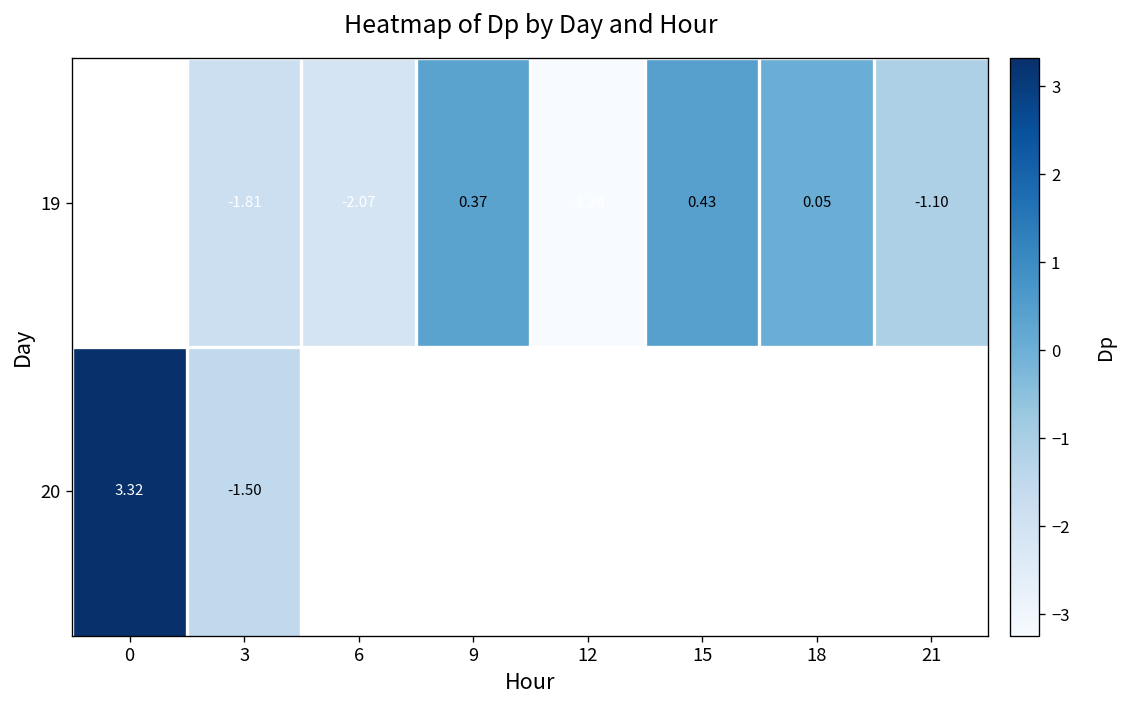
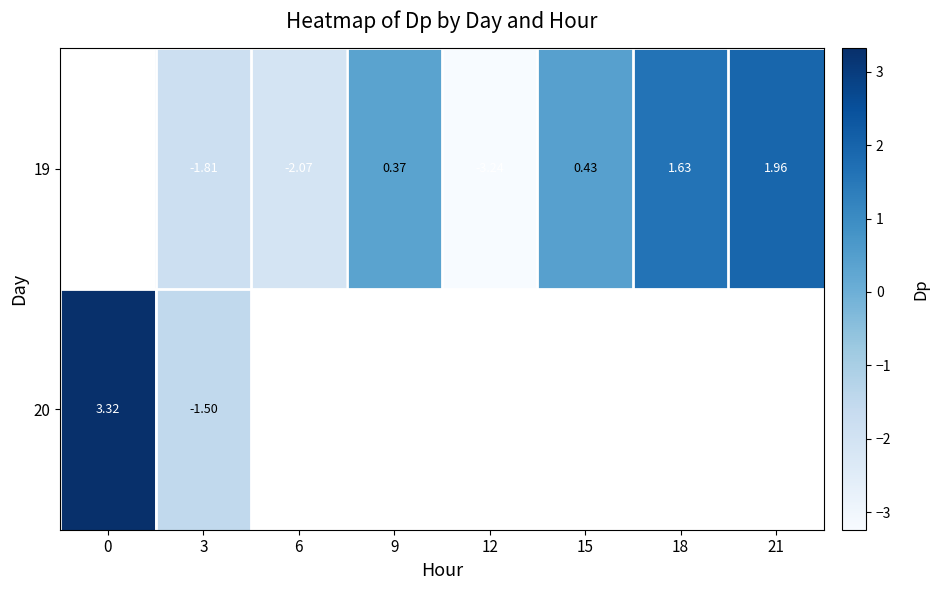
  {
    "19": {
      "3": -1.81,
      "9": 0.37,
      "15": 0.43,
-     "18": 0.05,
-     "21": -1.10
+     "18": 1.63,
+     "21": 1.96
    },
    "20": {
      "0": 3.32,
      "3": -1.50
    }
  }
